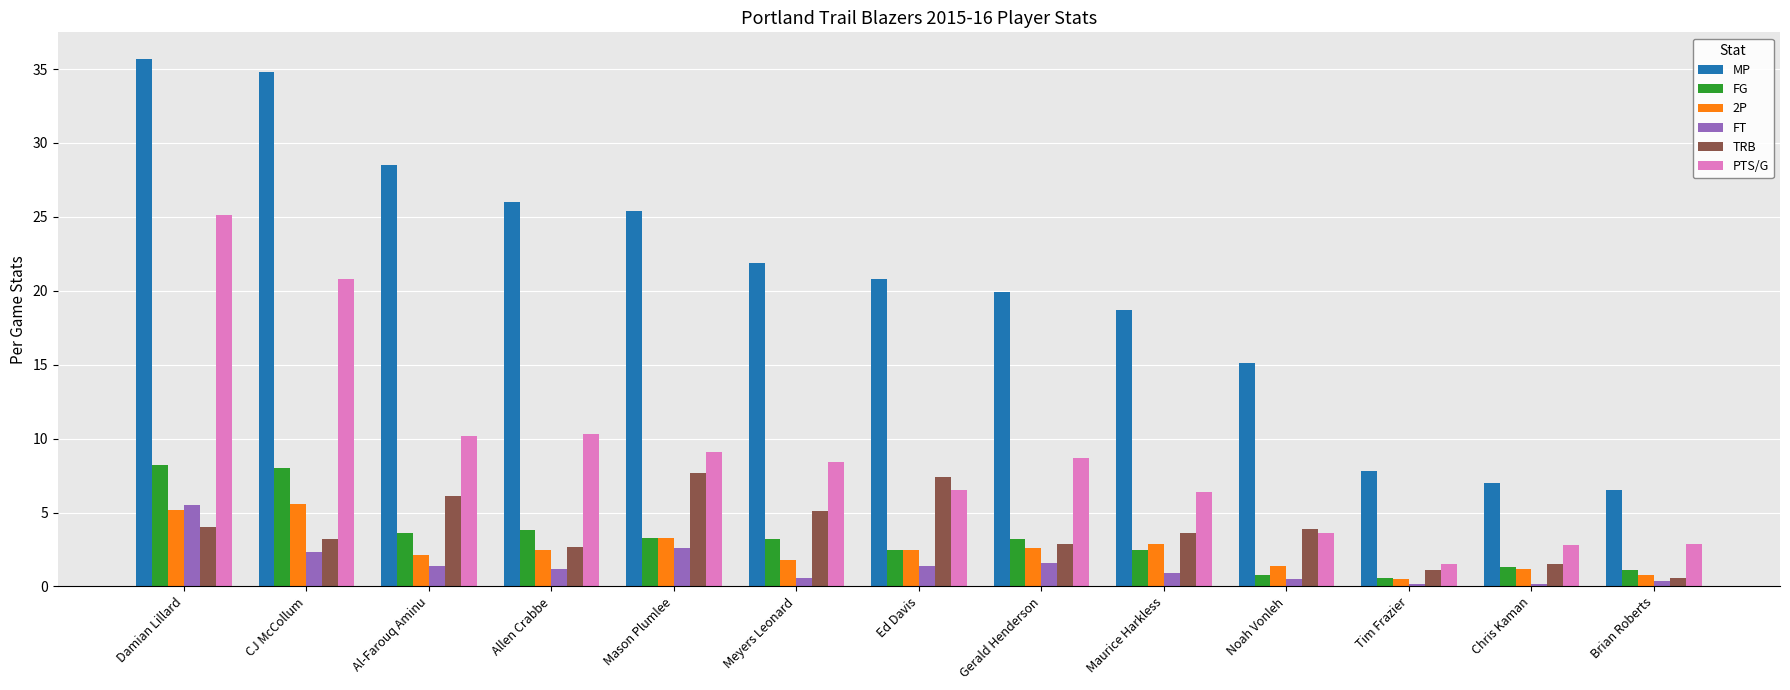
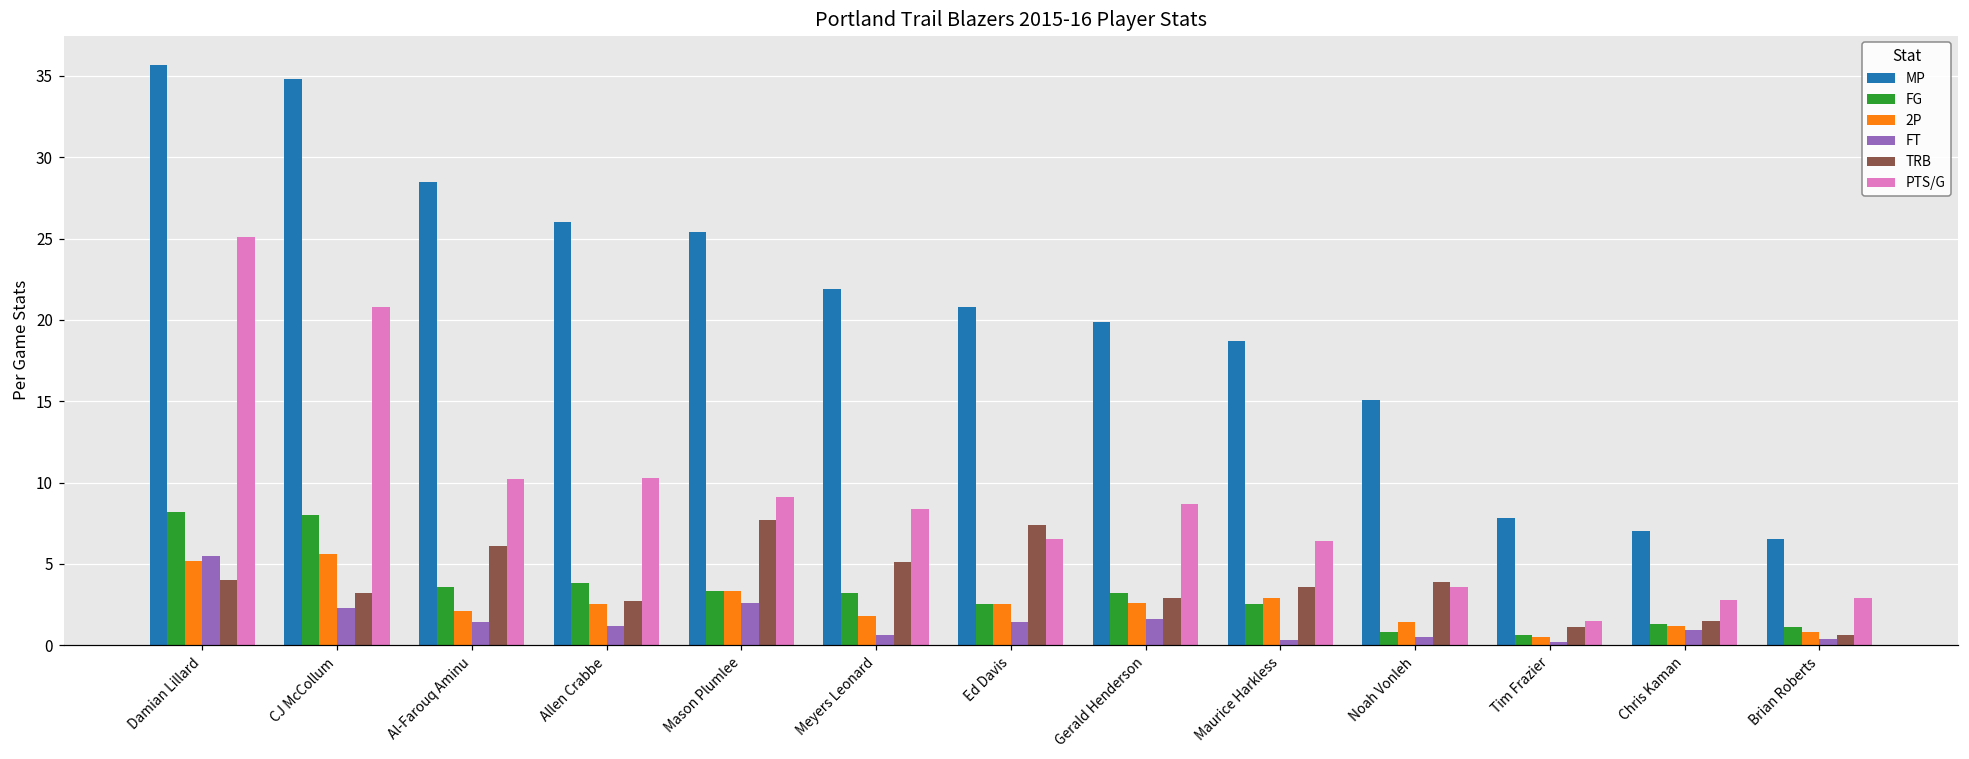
  {
    "MP": {
      "Damian Lillard": 35.7,
      "CJ McCollum": 34.8,
      "Al-Farouq Aminu": 28.5,
      "Allen Crabbe": 26.0,
      "Mason Plumlee": 25.4,
      "Meyers Leonard": 21.9,
      "Ed Davis": 20.8,
      "Gerald Henderson": 19.9,
      "Maurice Harkless": 18.7,
      "Noah Vonleh": 15.1,
      "Tim Frazier": 7.8,
      "Chris Kaman": 7.0,
      "Brian Roberts": 6.5
    },
    "FG": {
      "Damian Lillard": 8.2,
      "CJ McCollum": 8.0,
      "Al-Farouq Aminu": 3.6,
      "Allen Crabbe": 3.8,
      "Mason Plumlee": 3.3,
      "Meyers Leonard": 3.2,
      "Ed Davis": 2.5,
      "Gerald Henderson": 3.2,
      "Maurice Harkless": 2.5,
      "Noah Vonleh": 0.8,
      "Tim Frazier": 0.6,
      "Chris Kaman": 1.3,
      "Brian Roberts": 1.1
    },
    "2P": {
      "Damian Lillard": 5.2,
      "CJ McCollum": 5.6,
      "Al-Farouq Aminu": 2.1,
      "Allen Crabbe": 2.5,
      "Mason Plumlee": 3.3,
      "Meyers Leonard": 1.8,
      "Ed Davis": 2.5,
      "Gerald Henderson": 2.6,
      "Maurice Harkless": 2.9,
      "Noah Vonleh": 1.4,
      "Tim Frazier": 0.5,
      "Chris Kaman": 1.2,
      "Brian Roberts": 0.8
    },
    "FT": {
      "Damian Lillard": 5.5,
      "CJ McCollum": 2.3,
      "Al-Farouq Aminu": 1.4,
      "Allen Crabbe": 1.2,
      "Mason Plumlee": 2.6,
      "Meyers Leonard": 0.6,
      "Ed Davis": 1.4,
      "Gerald Henderson": 1.6,
-     "Maurice Harkless": 0.9,
+     "Maurice Harkless": 0.3,
      "Noah Vonleh": 0.5,
      "Tim Frazier": 0.2,
-     "Chris Kaman": 0.2,
+     "Chris Kaman": 0.9,
      "Brian Roberts": 0.4
    },
    "TRB": {
      "Damian Lillard": 4.0,
      "CJ McCollum": 3.2,
      "Al-Farouq Aminu": 6.1,
      "Allen Crabbe": 2.7,
      "Mason Plumlee": 7.7,
      "Meyers Leonard": 5.1,
      "Ed Davis": 7.4,
      "Gerald Henderson": 2.9,
      "Maurice Harkless": 3.6,
      "Noah Vonleh": 3.9,
      "Tim Frazier": 1.1,
      "Chris Kaman": 1.5,
      "Brian Roberts": 0.6
    },
    "PTS/G": {
      "Damian Lillard": 25.1,
      "CJ McCollum": 20.8,
      "Al-Farouq Aminu": 10.2,
      "Allen Crabbe": 10.3,
      "Mason Plumlee": 9.1,
      "Meyers Leonard": 8.4,
      "Ed Davis": 6.5,
      "Gerald Henderson": 8.7,
      "Maurice Harkless": 6.4,
      "Noah Vonleh": 3.6,
      "Tim Frazier": 1.5,
      "Chris Kaman": 2.8,
      "Brian Roberts": 2.9
    }
  }
